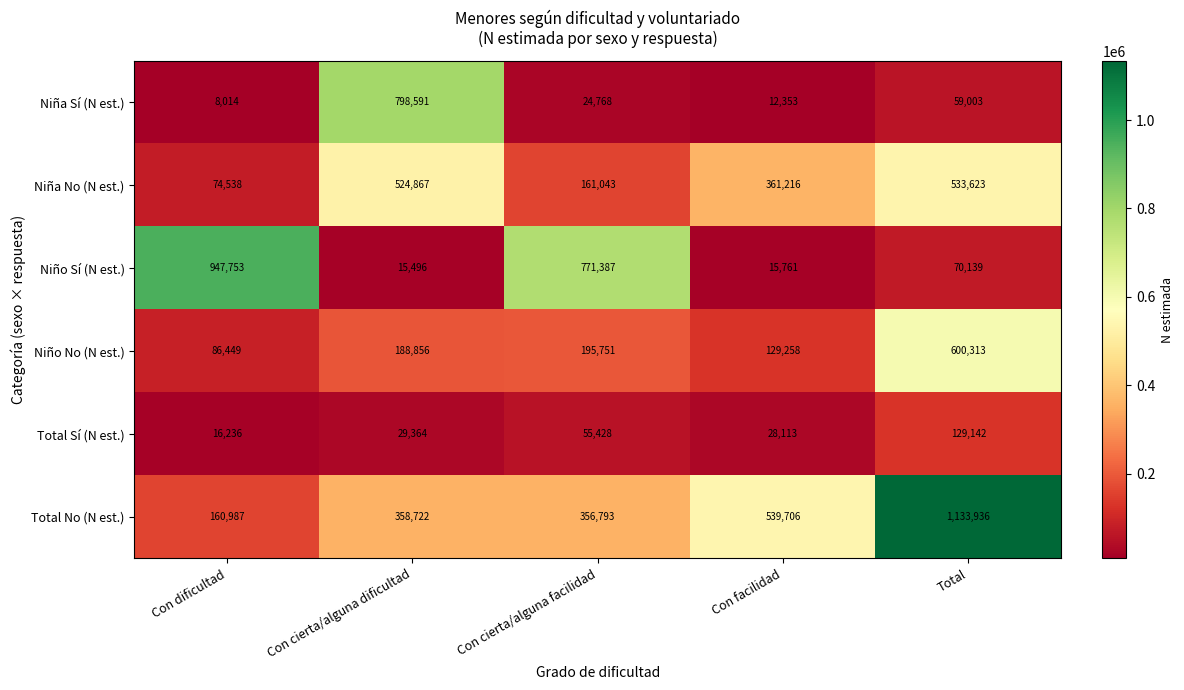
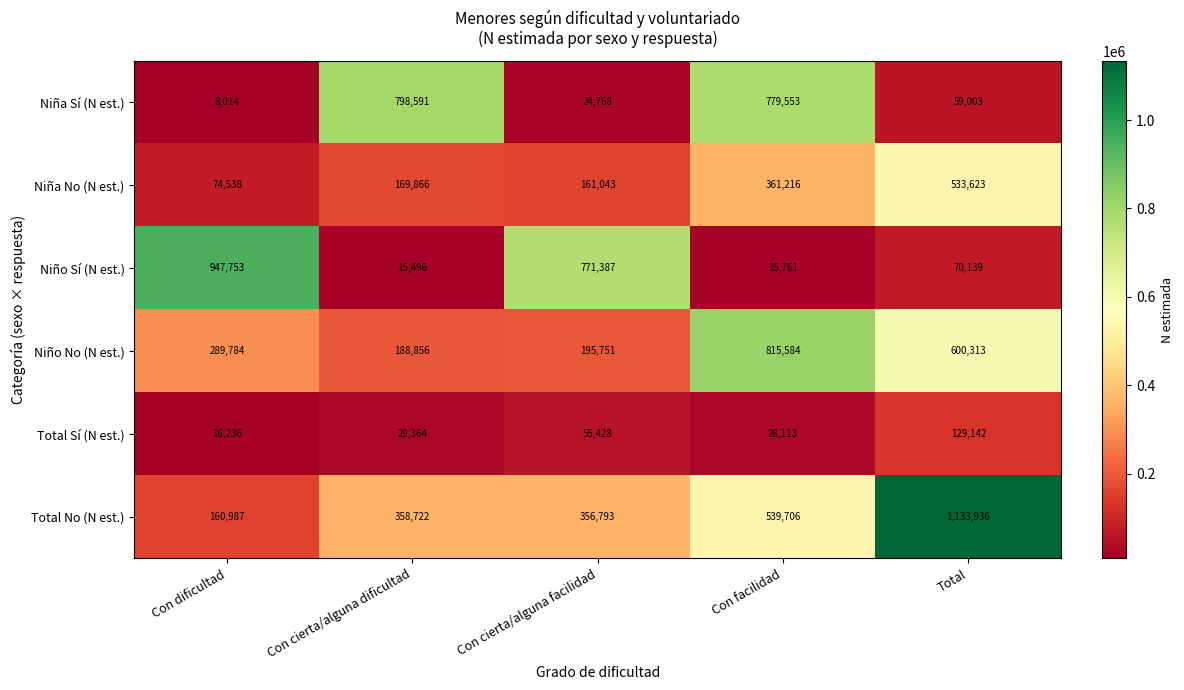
  {
    "Niña Sí (N est.)": {
      "Con dificultad": "8,014",
      "Con cierta/alguna dificultad": "798,591",
      "Con cierta/alguna facilidad": "24,768",
-     "Con facilidad": "12,353",
+     "Con facilidad": "779,553",
      "Total": "59,003"
    },
    "Niña No (N est.)": {
      "Con dificultad": "74,538",
-     "Con cierta/alguna dificultad": "524,867",
+     "Con cierta/alguna dificultad": "169,866",
      "Con cierta/alguna facilidad": "161,043",
      "Con facilidad": "361,216",
      "Total": "533,623"
    },
    "Niño Sí (N est.)": {
      "Con dificultad": "947,753",
      "Con cierta/alguna dificultad": "15,496",
      "Con cierta/alguna facilidad": "771,387",
      "Con facilidad": "15,761",
      "Total": "70,139"
    },
    "Niño No (N est.)": {
-     "Con dificultad": "86,449",
+     "Con dificultad": "289,784",
      "Con cierta/alguna dificultad": "188,856",
      "Con cierta/alguna facilidad": "195,751",
-     "Con facilidad": "129,258",
+     "Con facilidad": "815,584",
      "Total": "600,313"
    },
    "Total Sí (N est.)": {
      "Con dificultad": "16,236",
      "Con cierta/alguna dificultad": "29,364",
      "Con cierta/alguna facilidad": "55,428",
      "Con facilidad": "28,113",
      "Total": "129,142"
    },
    "Total No (N est.)": {
      "Con dificultad": "160,987",
      "Con cierta/alguna dificultad": "358,722",
      "Con cierta/alguna facilidad": "356,793",
      "Con facilidad": "539,706",
      "Total": "1,133,936"
    }
  }
